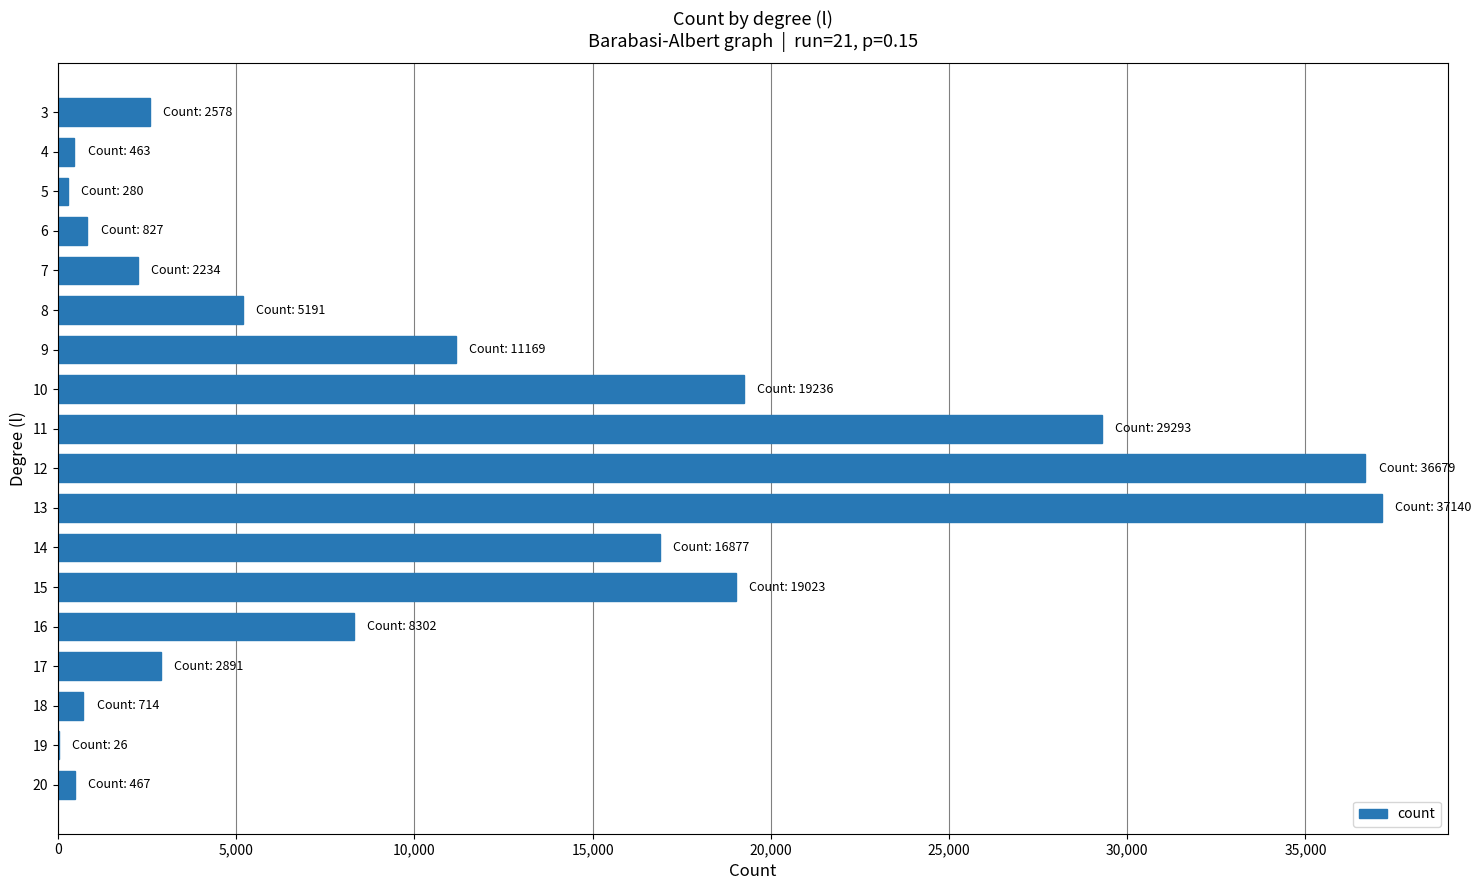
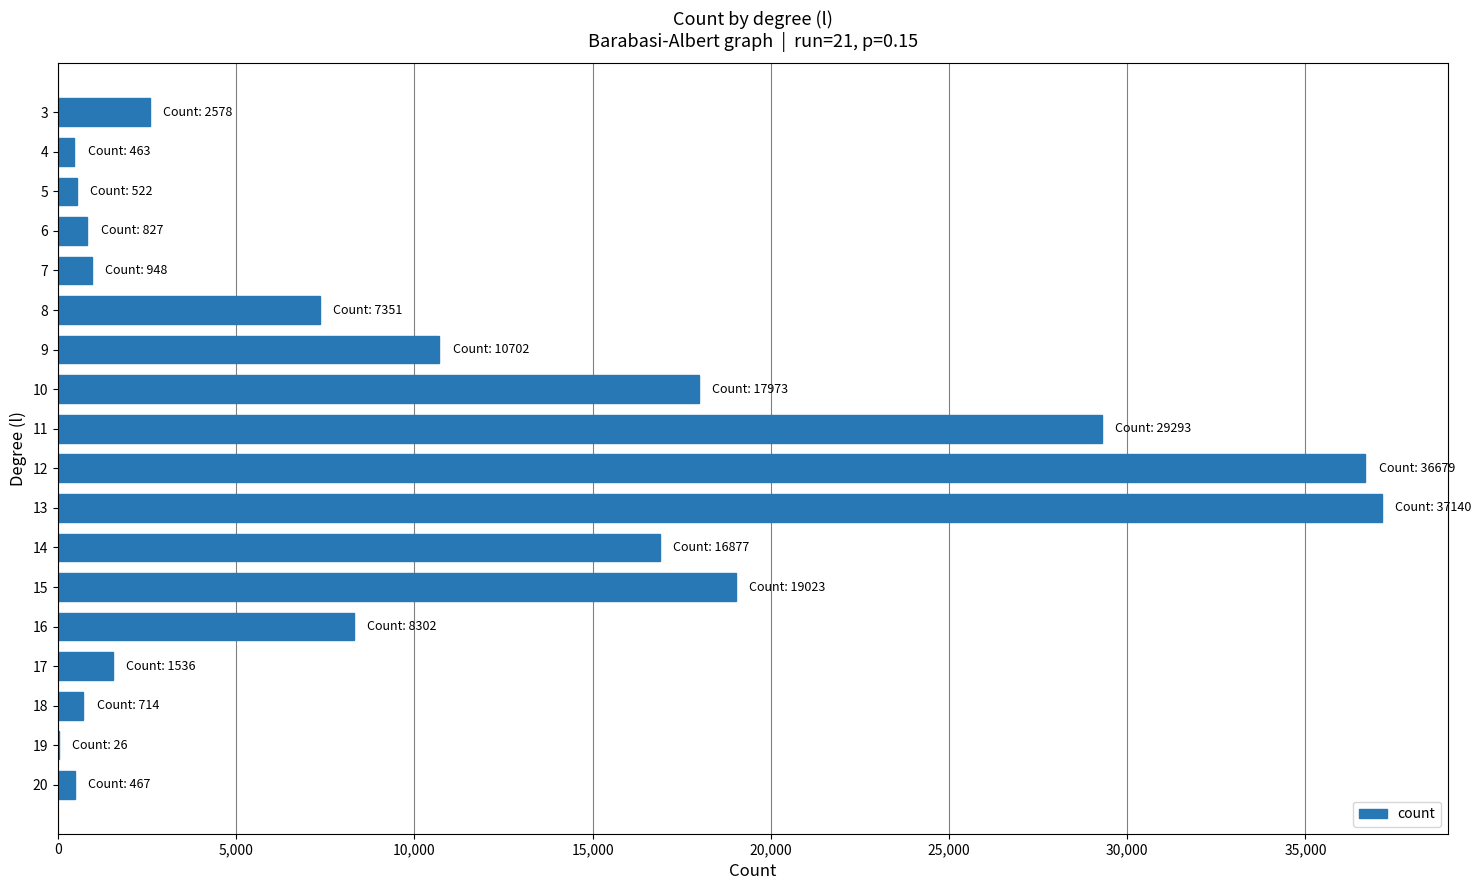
  {
    "3": 2578,
    "4": 463,
-   "5": 280,
+   "5": 522,
    "6": 827,
-   "7": 2234,
-   "8": 5191,
-   "9": 11169,
-   "10": 19236,
+   "7": 948,
+   "8": 7351,
+   "9": 10702,
+   "10": 17973,
    "11": 29293,
    "12": 36679,
    "13": 37140,
    "14": 16877,
    "15": 19023,
    "16": 8302,
-   "17": 2891,
+   "17": 1536,
    "18": 714,
    "19": 26,
    "20": 467
  }
